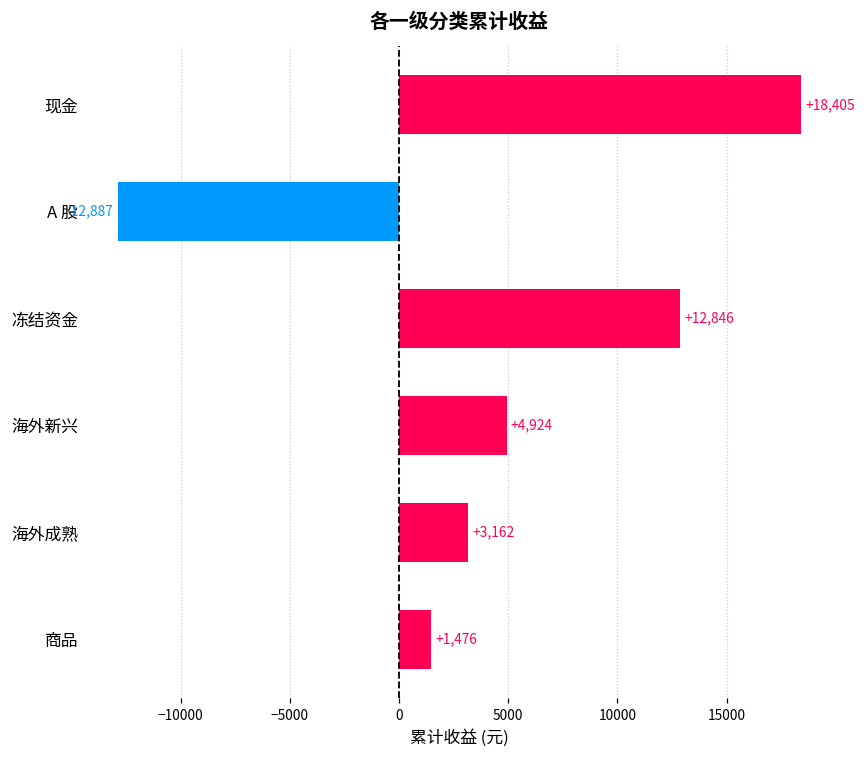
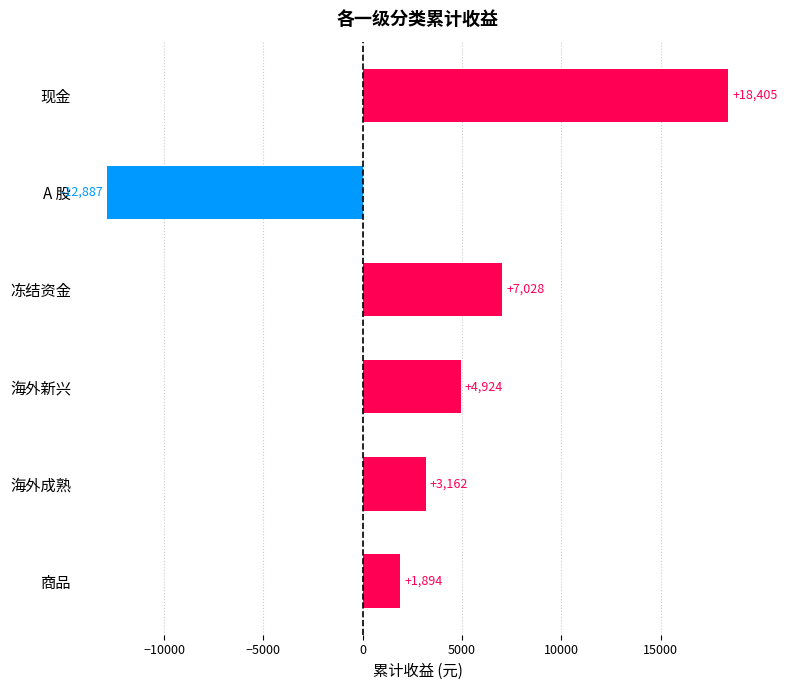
  {
    "现金": "+18,405",
    "A 股": "-12,887",
-   "冻结资金": "+12,846",
+   "冻结资金": "+7,028",
    "海外新兴": "+4,924",
    "海外成熟": "+3,162",
-   "商品": "+1,476"
+   "商品": "+1,894"
  }
